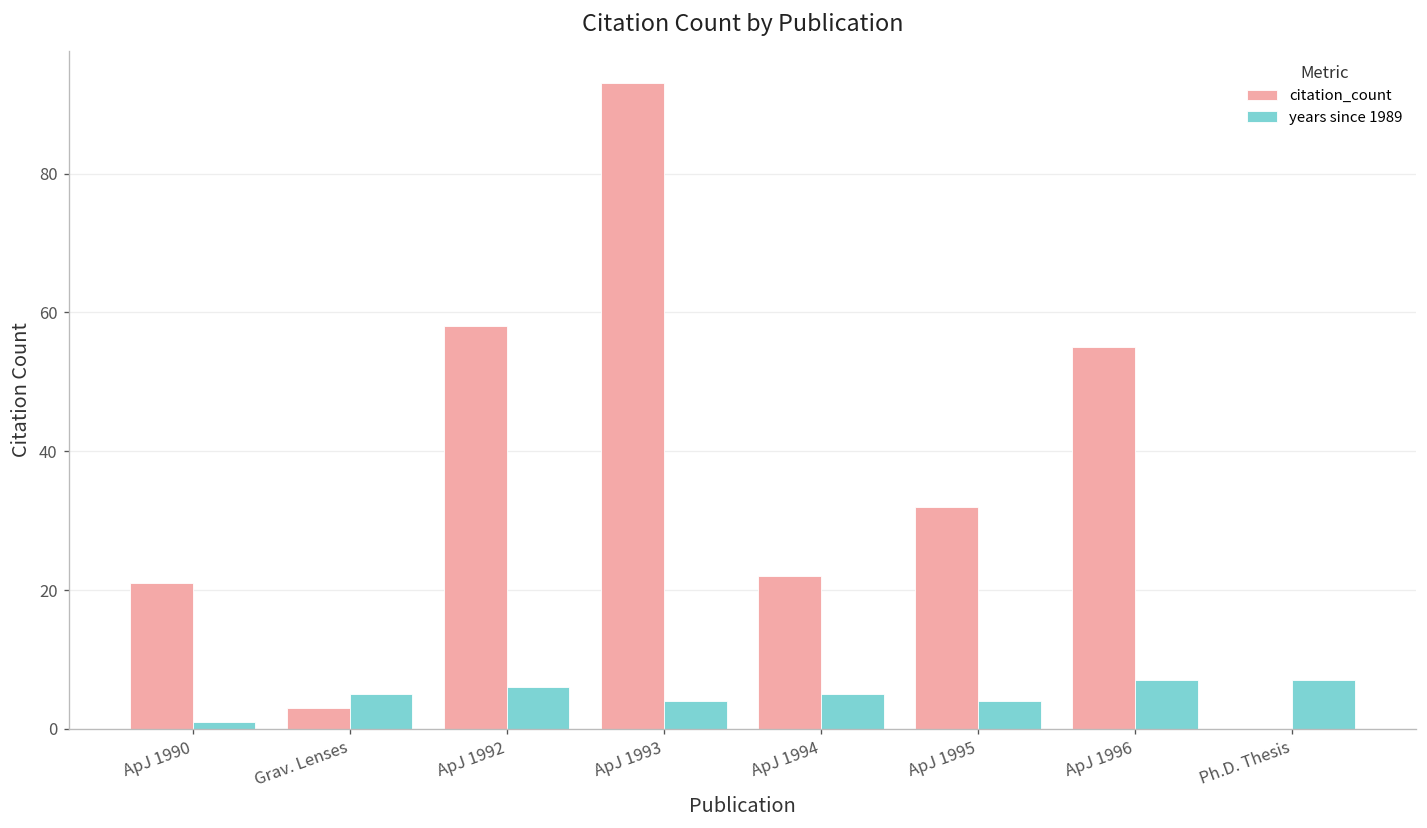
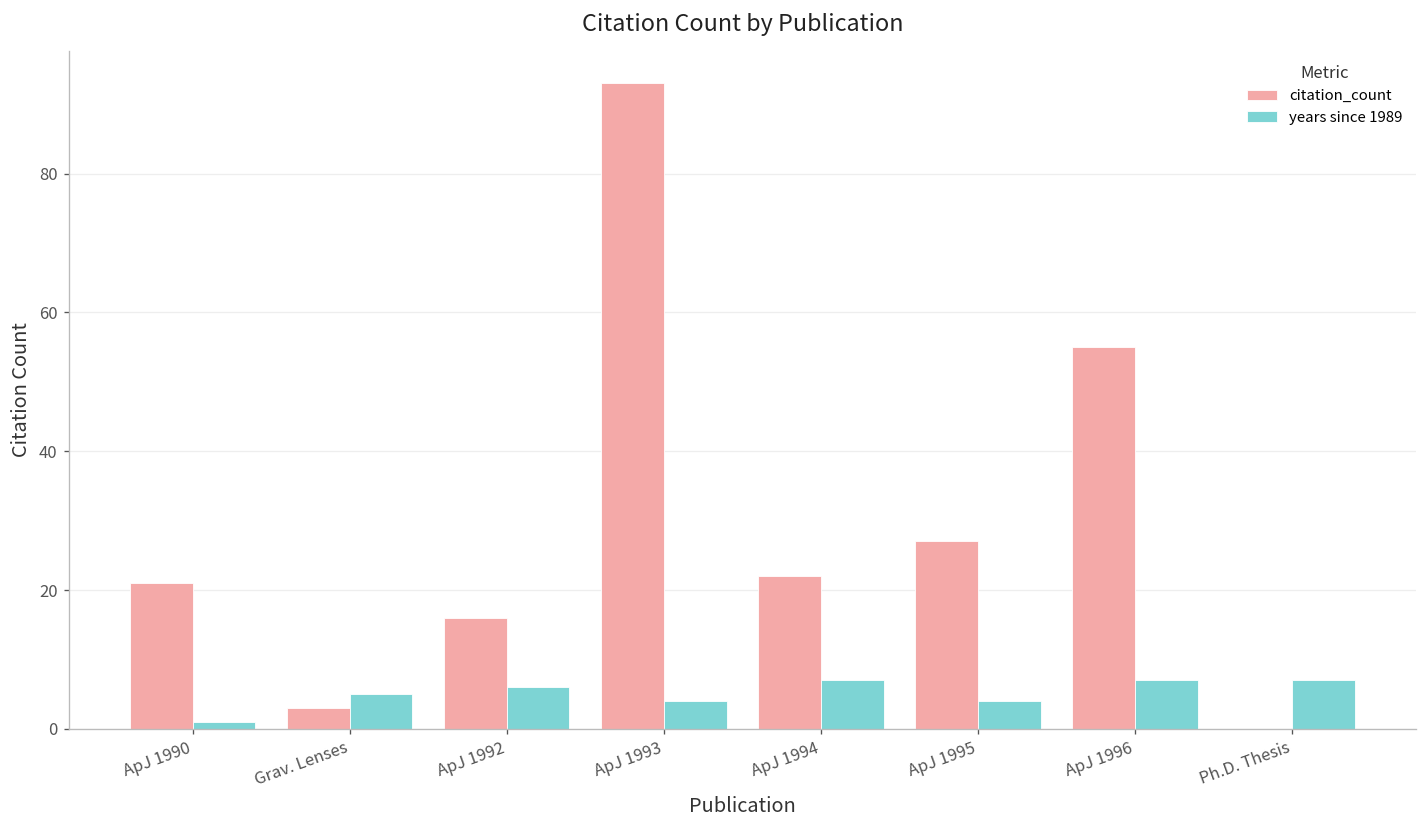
  {
    "citation_count": {
      "ApJ 1990": 21,
      "Grav. Lenses": 3,
-     "ApJ 1992": 58,
+     "ApJ 1992": 16,
      "ApJ 1993": 93,
      "ApJ 1994": 22,
-     "ApJ 1995": 32,
+     "ApJ 1995": 27,
      "ApJ 1996": 55,
      "Ph.D. Thesis": 0
    },
    "years since 1989": {
      "ApJ 1990": 1,
      "Grav. Lenses": 5,
      "ApJ 1992": 6,
      "ApJ 1993": 4,
-     "ApJ 1994": 5,
+     "ApJ 1994": 7,
      "ApJ 1995": 4,
      "ApJ 1996": 7,
      "Ph.D. Thesis": 7
    }
  }
